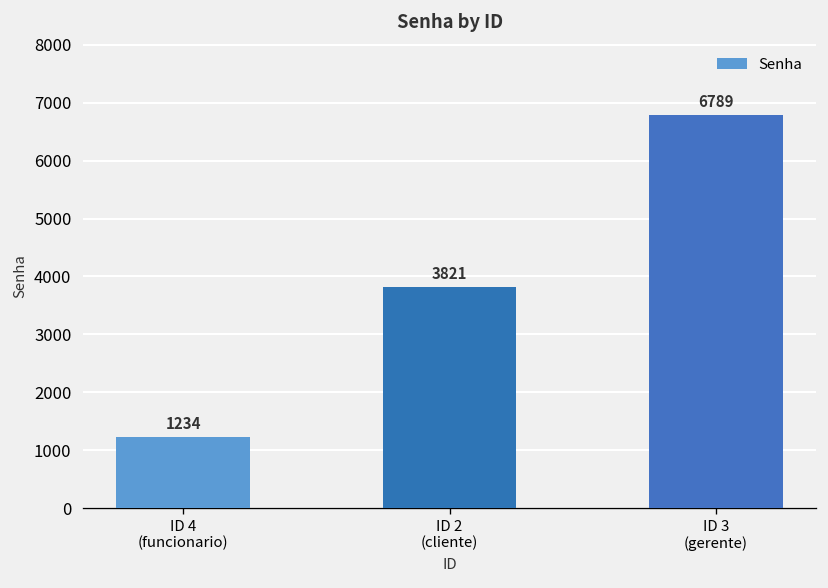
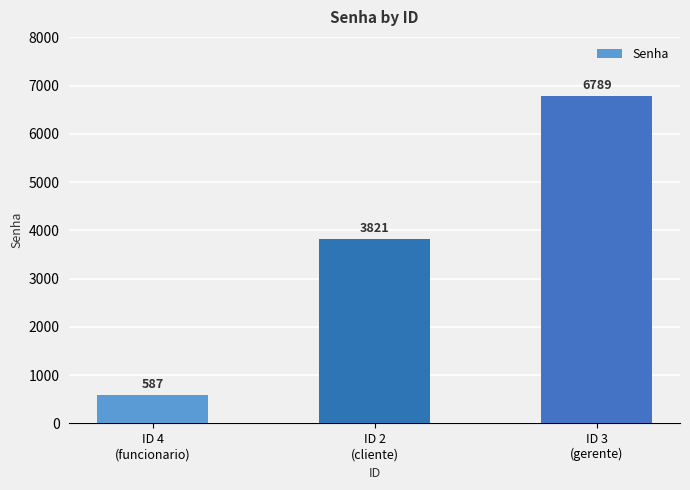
  {
-   "ID 4 (funcionario)": 1234,
+   "ID 4 (funcionario)": 587,
    "ID 2 (cliente)": 3821,
    "ID 3 (gerente)": 6789
  }
